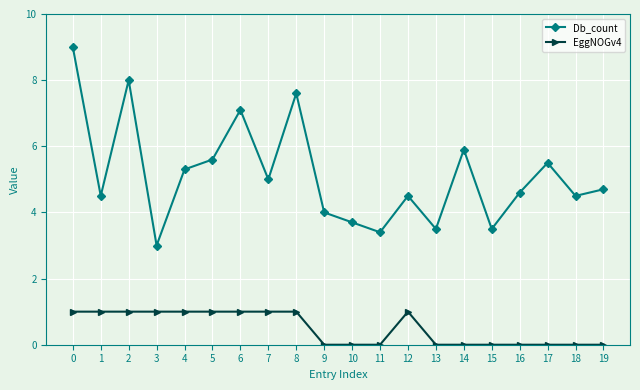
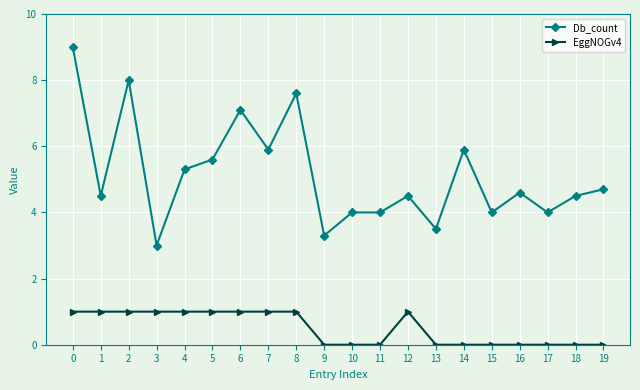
  {
    "Db_count": {
      "0": 9.0,
      "1": 4.5,
      "2": 8.0,
      "3": 3.0,
      "4": 5.3,
      "5": 5.6,
      "6": 7.1,
-     "7": 5.0,
+     "7": 5.9,
      "8": 7.6,
-     "9": 4.0,
-     "10": 3.7,
-     "11": 3.4,
+     "9": 3.3,
+     "10": 4.0,
+     "11": 4.0,
      "12": 4.5,
      "13": 3.5,
      "14": 5.9,
-     "15": 3.5,
+     "15": 4.0,
      "16": 4.6,
-     "17": 5.5,
+     "17": 4.0,
      "18": 4.5,
      "19": 4.7
    },
    "EggNOGv4": {
      "0": 1.0,
      "1": 1.0,
      "2": 1.0,
      "3": 1.0,
      "4": 1.0,
      "5": 1.0,
      "6": 1.0,
      "7": 1.0,
      "8": 1.0,
      "9": 0.0,
      "10": 0.0,
      "11": 0.0,
      "12": 1.0,
      "13": 0.0,
      "14": 0.0,
      "15": 0.0,
      "16": 0.0,
      "17": 0.0,
      "18": 0.0,
      "19": 0.0
    }
  }
